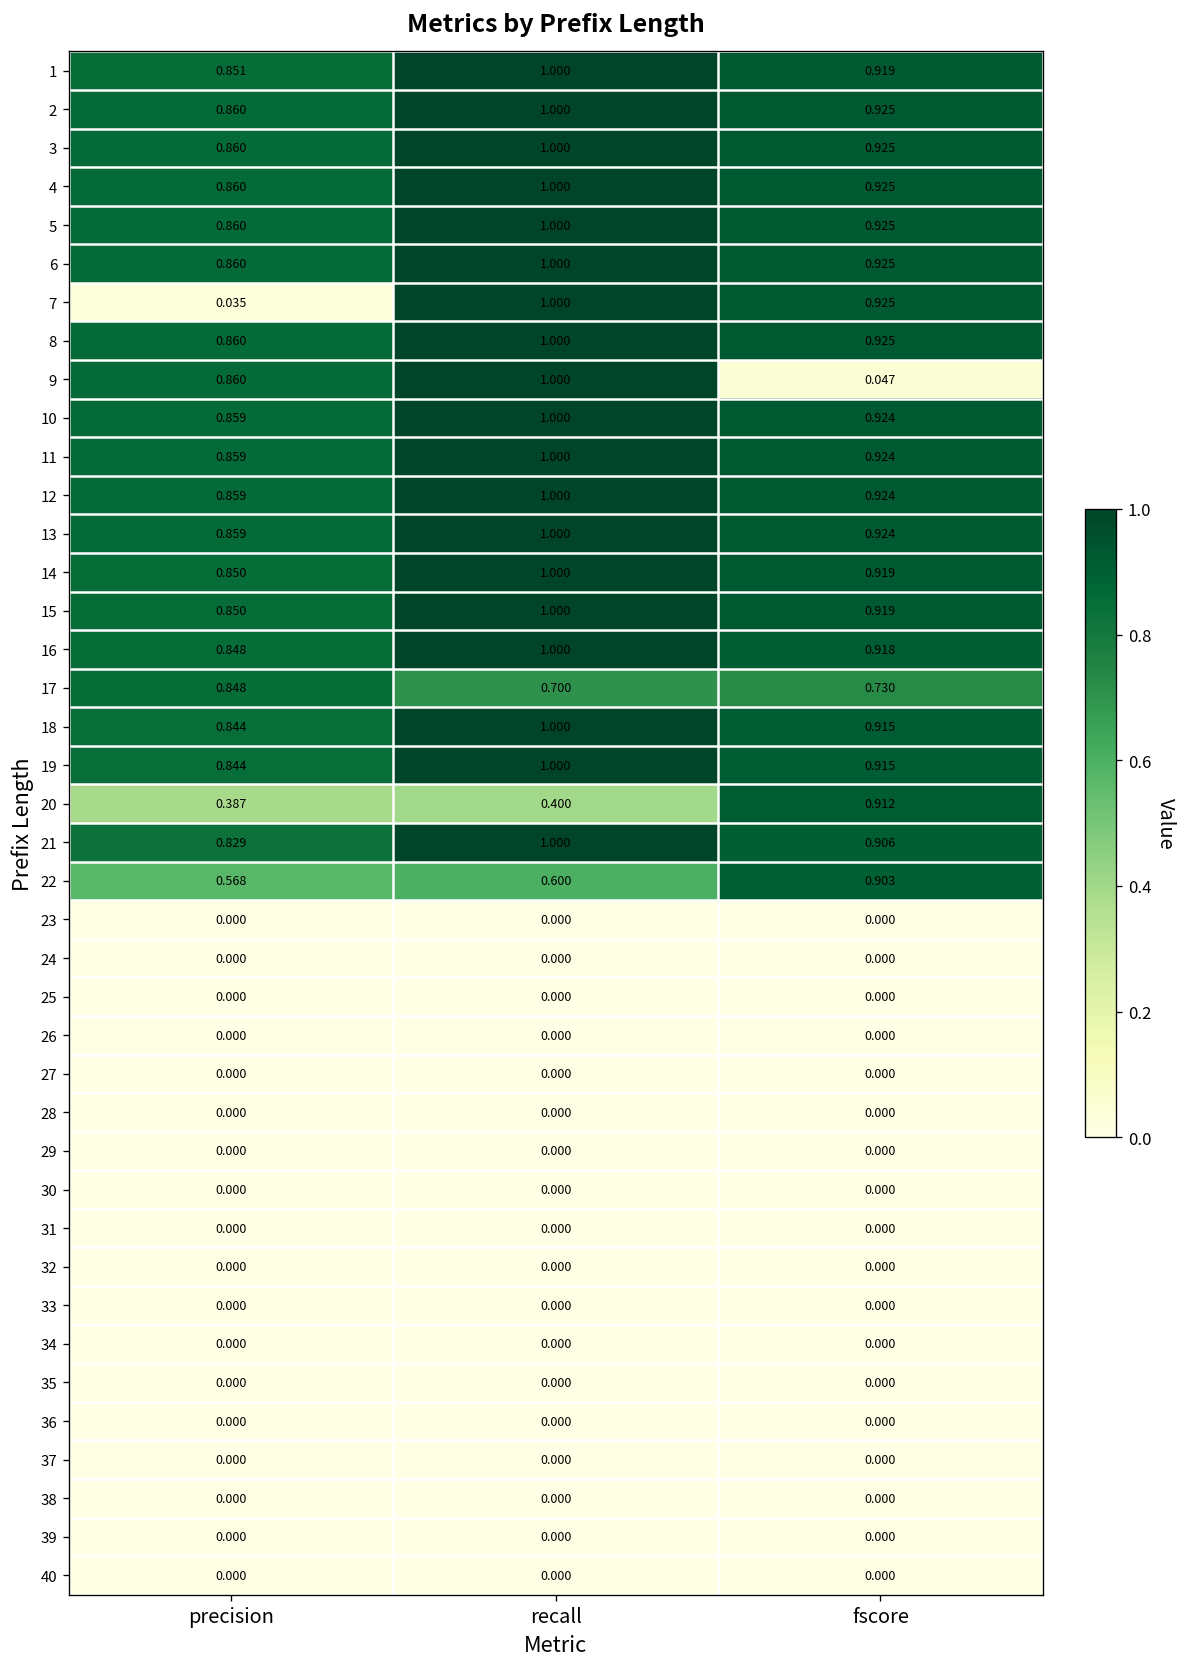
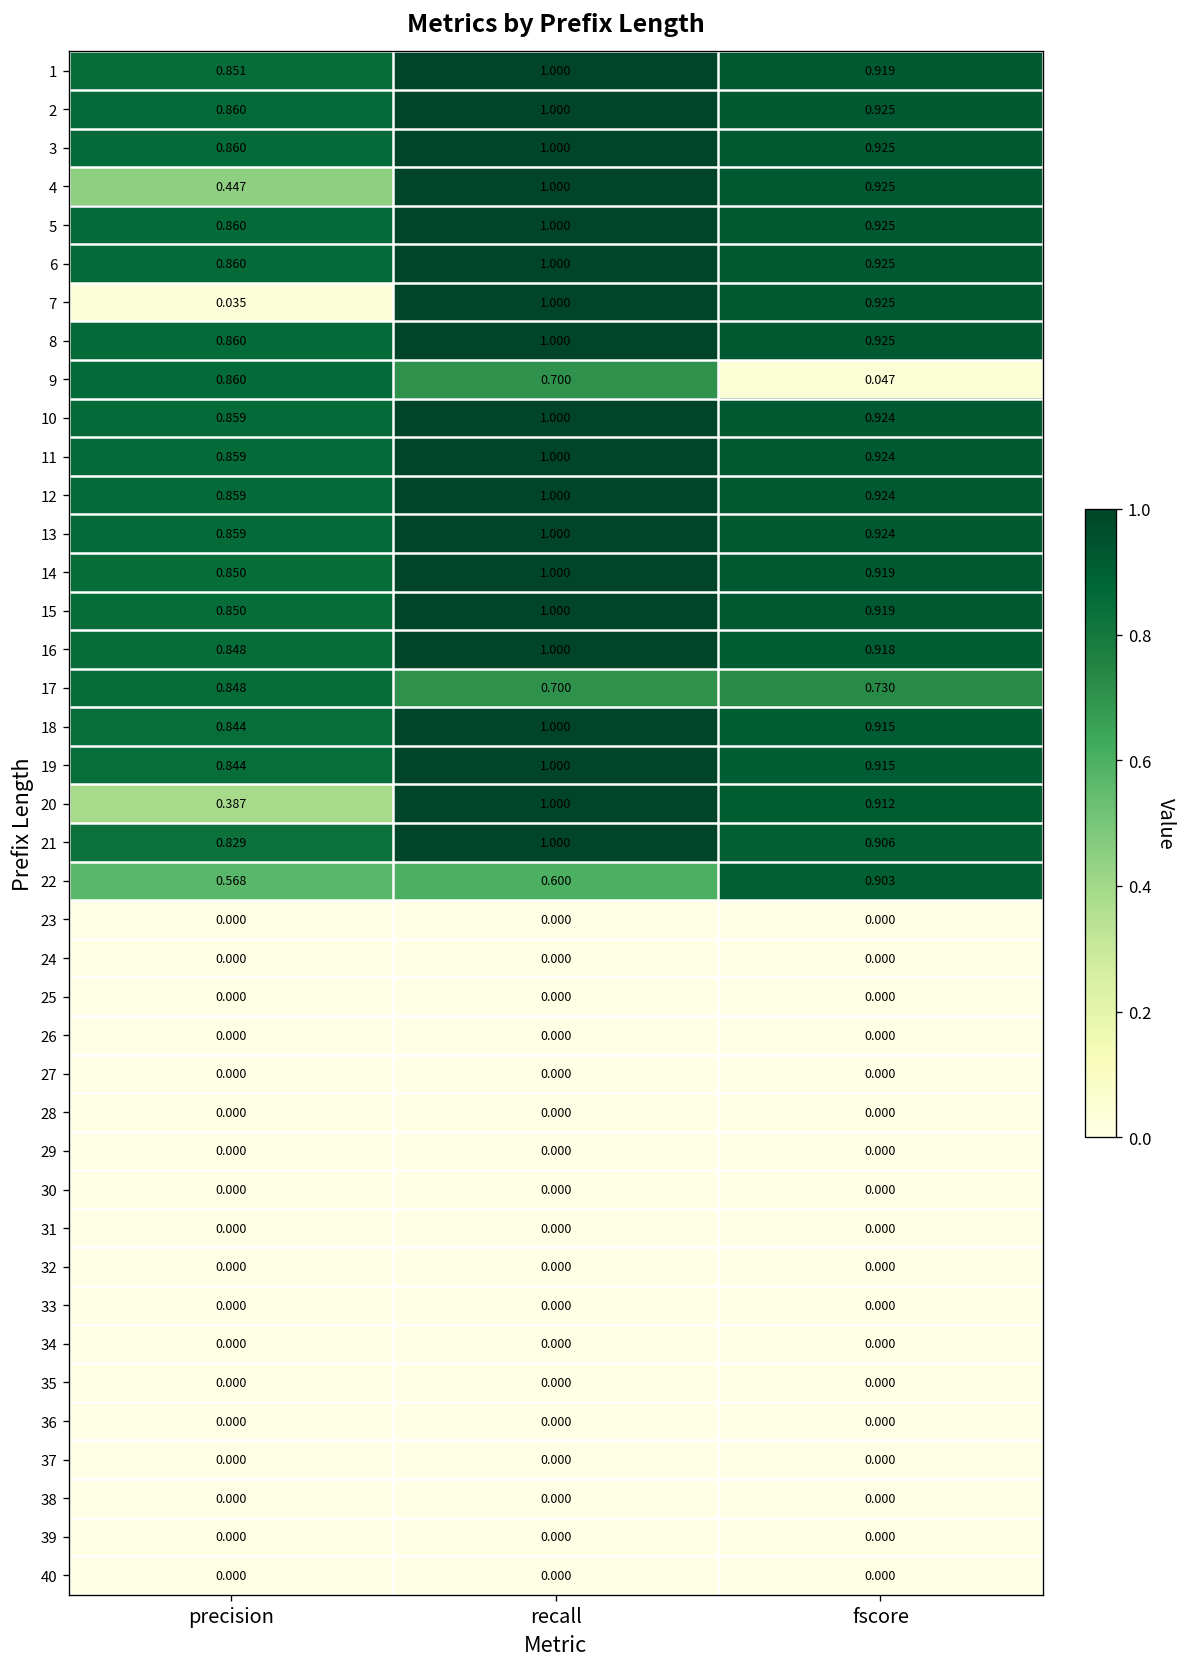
  {
    "1": {
      "precision": 0.851,
      "recall": 1.000,
      "fscore": 0.919
    },
    "2": {
      "precision": 0.860,
      "recall": 1.000,
      "fscore": 0.925
    },
    "3": {
      "precision": 0.860,
      "recall": 1.000,
      "fscore": 0.925
    },
    "4": {
-     "precision": 0.860,
+     "precision": 0.447,
      "recall": 1.000,
      "fscore": 0.925
    },
    "5": {
      "precision": 0.860,
      "recall": 1.000,
      "fscore": 0.925
    },
    "6": {
      "precision": 0.860,
      "recall": 1.000,
      "fscore": 0.925
    },
    "7": {
      "precision": 0.035,
      "recall": 1.000,
      "fscore": 0.925
    },
    "8": {
      "precision": 0.860,
      "recall": 1.000,
      "fscore": 0.925
    },
    "9": {
      "precision": 0.860,
-     "recall": 1.000,
+     "recall": 0.700,
      "fscore": 0.047
    },
    "10": {
      "precision": 0.859,
      "recall": 1.000,
      "fscore": 0.924
    },
    "11": {
      "precision": 0.859,
      "recall": 1.000,
      "fscore": 0.924
    },
    "12": {
      "precision": 0.859,
      "recall": 1.000,
      "fscore": 0.924
    },
    "13": {
      "precision": 0.859,
      "recall": 1.000,
      "fscore": 0.924
    },
    "14": {
      "precision": 0.850,
      "recall": 1.000,
      "fscore": 0.919
    },
    "15": {
      "precision": 0.850,
      "recall": 1.000,
      "fscore": 0.919
    },
    "16": {
      "precision": 0.848,
      "recall": 1.000,
      "fscore": 0.918
    },
    "17": {
      "precision": 0.848,
      "recall": 0.700,
      "fscore": 0.730
    },
    "18": {
      "precision": 0.844,
      "recall": 1.000,
      "fscore": 0.915
    },
    "19": {
      "precision": 0.844,
      "recall": 1.000,
      "fscore": 0.915
    },
    "20": {
      "precision": 0.387,
-     "recall": 0.400,
+     "recall": 1.000,
      "fscore": 0.912
    },
    "21": {
      "precision": 0.829,
      "recall": 1.000,
      "fscore": 0.906
    },
    "22": {
      "precision": 0.568,
      "recall": 0.600,
      "fscore": 0.903
    },
    "23": {
      "precision": 0.000,
      "recall": 0.000,
      "fscore": 0.000
    },
    "24": {
      "precision": 0.000,
      "recall": 0.000,
      "fscore": 0.000
    },
    "25": {
      "precision": 0.000,
      "recall": 0.000,
      "fscore": 0.000
    },
    "26": {
      "precision": 0.000,
      "recall": 0.000,
      "fscore": 0.000
    },
    "27": {
      "precision": 0.000,
      "recall": 0.000,
      "fscore": 0.000
    },
    "28": {
      "precision": 0.000,
      "recall": 0.000,
      "fscore": 0.000
    },
    "29": {
      "precision": 0.000,
      "recall": 0.000,
      "fscore": 0.000
    },
    "30": {
      "precision": 0.000,
      "recall": 0.000,
      "fscore": 0.000
    },
    "31": {
      "precision": 0.000,
      "recall": 0.000,
      "fscore": 0.000
    },
    "32": {
      "precision": 0.000,
      "recall": 0.000,
      "fscore": 0.000
    },
    "33": {
      "precision": 0.000,
      "recall": 0.000,
      "fscore": 0.000
    },
    "34": {
      "precision": 0.000,
      "recall": 0.000,
      "fscore": 0.000
    },
    "35": {
      "precision": 0.000,
      "recall": 0.000,
      "fscore": 0.000
    },
    "36": {
      "precision": 0.000,
      "recall": 0.000,
      "fscore": 0.000
    },
    "37": {
      "precision": 0.000,
      "recall": 0.000,
      "fscore": 0.000
    },
    "38": {
      "precision": 0.000,
      "recall": 0.000,
      "fscore": 0.000
    },
    "39": {
      "precision": 0.000,
      "recall": 0.000,
      "fscore": 0.000
    },
    "40": {
      "precision": 0.000,
      "recall": 0.000,
      "fscore": 0.000
    }
  }
